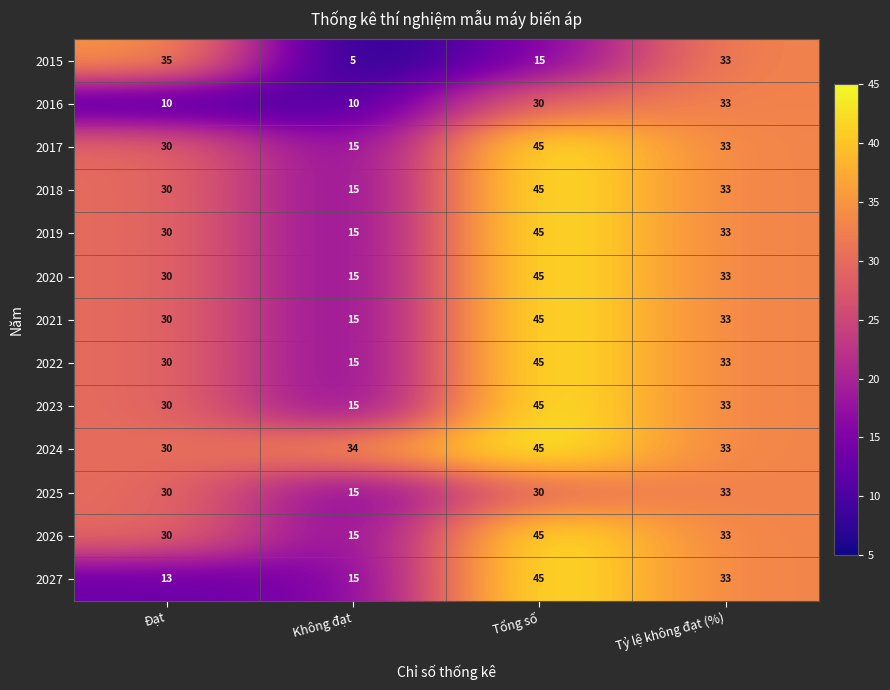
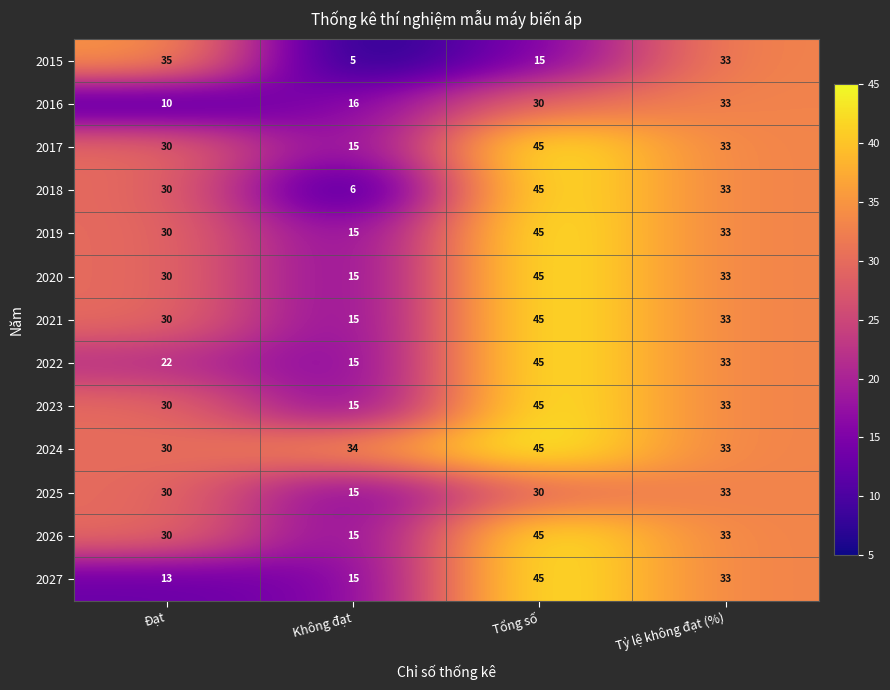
  {
    "2015": {
      "Đạt": 35,
      "Không đạt": 5,
      "Tổng số": 15,
      "Tỷ lệ không đạt (%)": 33
    },
    "2016": {
      "Đạt": 10,
-     "Không đạt": 10,
+     "Không đạt": 16,
      "Tổng số": 30,
      "Tỷ lệ không đạt (%)": 33
    },
    "2017": {
      "Đạt": 30,
      "Không đạt": 15,
      "Tổng số": 45,
      "Tỷ lệ không đạt (%)": 33
    },
    "2018": {
      "Đạt": 30,
-     "Không đạt": 15,
+     "Không đạt": 6,
      "Tổng số": 45,
      "Tỷ lệ không đạt (%)": 33
    },
    "2019": {
      "Đạt": 30,
      "Không đạt": 15,
      "Tổng số": 45,
      "Tỷ lệ không đạt (%)": 33
    },
    "2020": {
      "Đạt": 30,
      "Không đạt": 15,
      "Tổng số": 45,
      "Tỷ lệ không đạt (%)": 33
    },
    "2021": {
      "Đạt": 30,
      "Không đạt": 15,
      "Tổng số": 45,
      "Tỷ lệ không đạt (%)": 33
    },
    "2022": {
-     "Đạt": 30,
+     "Đạt": 22,
      "Không đạt": 15,
      "Tổng số": 45,
      "Tỷ lệ không đạt (%)": 33
    },
    "2023": {
      "Đạt": 30,
      "Không đạt": 15,
      "Tổng số": 45,
      "Tỷ lệ không đạt (%)": 33
    },
    "2024": {
      "Đạt": 30,
      "Không đạt": 34,
      "Tổng số": 45,
      "Tỷ lệ không đạt (%)": 33
    },
    "2025": {
      "Đạt": 30,
      "Không đạt": 15,
      "Tổng số": 30,
      "Tỷ lệ không đạt (%)": 33
    },
    "2026": {
      "Đạt": 30,
      "Không đạt": 15,
      "Tổng số": 45,
      "Tỷ lệ không đạt (%)": 33
    },
    "2027": {
      "Đạt": 13,
      "Không đạt": 15,
      "Tổng số": 45,
      "Tỷ lệ không đạt (%)": 33
    }
  }
